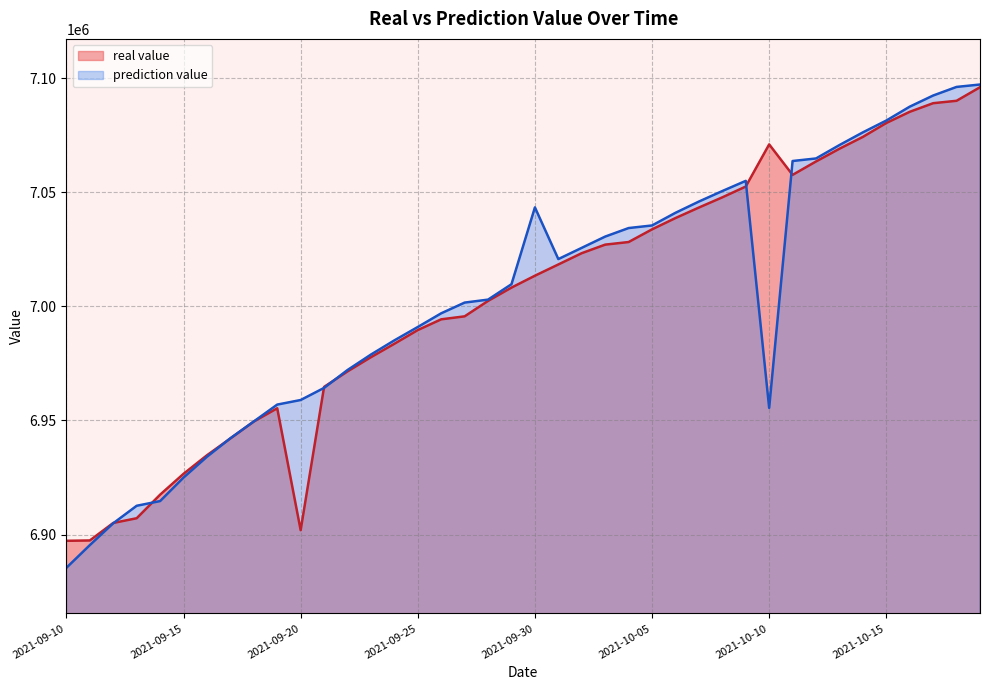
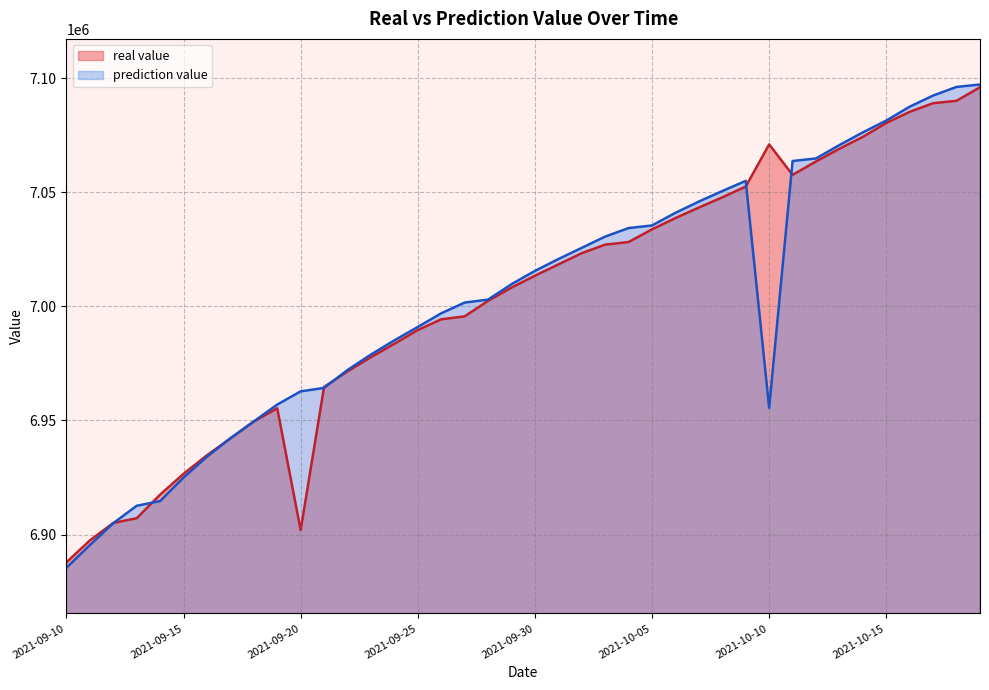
  {
    "real value": {
-     "2021-09-10": 6897000,
+     "2021-09-10": 6888000,
      "2021-09-15": 6927000,
      "2021-09-20": 6902000,
      "2021-09-25": 6990000,
      "2021-09-30": 7013000,
      "2021-10-05": 7034000,
      "2021-10-10": 7071000
    },
    "prediction value": {
      "2021-09-10": 6885000,
      "2021-09-15": 6925000,
-     "2021-09-20": 6959000,
+     "2021-09-20": 6963000,
      "2021-09-25": 6991000,
-     "2021-09-30": 7043000,
+     "2021-09-30": 7016000,
      "2021-10-05": 7035000,
      "2021-10-10": 6955000
    }
  }
